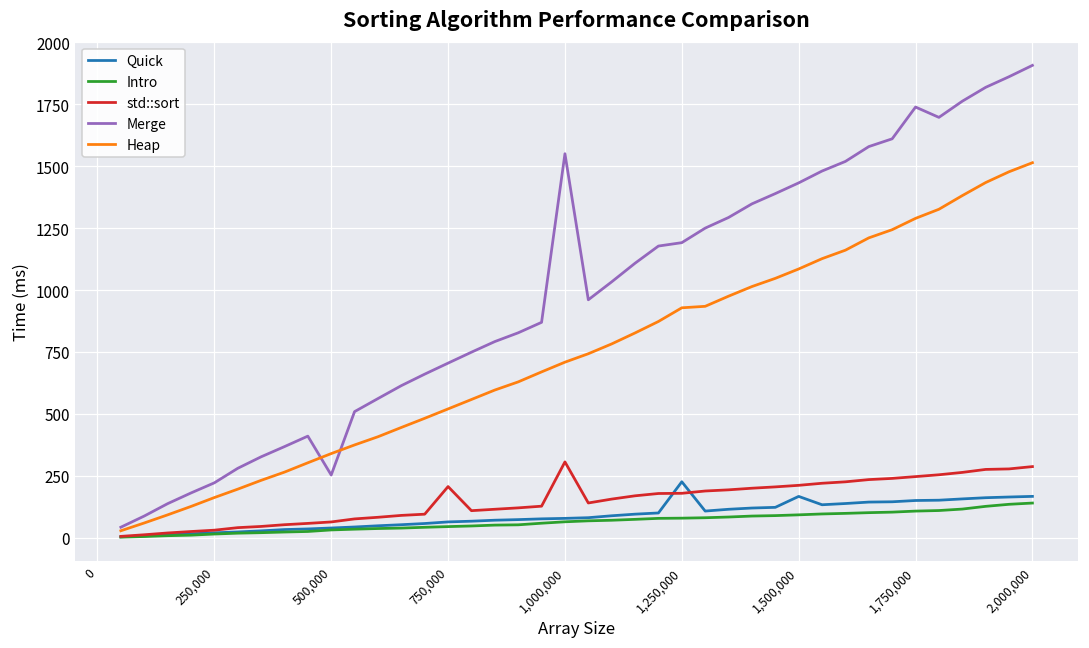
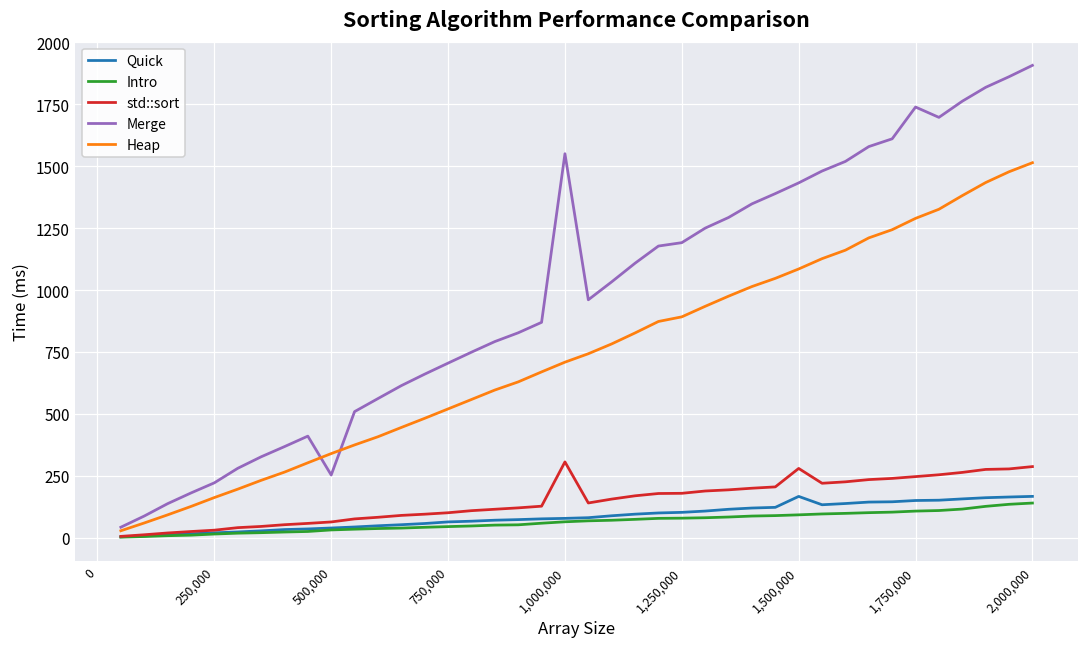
  {
    "Quick": {
      "750,000": 60,
      "1,000,000": 80,
-     "1,250,000": 230,
+     "1,250,000": 100,
      "1,500,000": 170,
      "1,750,000": 150,
      "2,000,000": 170
    },
    "Intro": {
      "750,000": 40,
      "1,000,000": 60,
      "1,250,000": 80,
      "1,500,000": 90,
      "1,750,000": 110,
      "2,000,000": 140
    },
    "std::sort": {
      "500,000": 60,
-     "750,000": 210,
+     "750,000": 100,
      "1,000,000": 310,
      "1,250,000": 180,
-     "1,500,000": 210,
+     "1,500,000": 280,
      "1,750,000": 250,
      "2,000,000": 290
    },
    "Merge": {
      "250,000": 220,
      "500,000": 250,
      "750,000": 710,
      "1,000,000": 1550,
      "1,250,000": 1190,
      "1,500,000": 1430,
      "1,750,000": 1740,
      "2,000,000": 1910
    },
    "Heap": {
      "250,000": 160,
      "500,000": 340,
      "750,000": 520,
      "1,000,000": 710,
-     "1,250,000": 930,
+     "1,250,000": 890,
      "1,500,000": 1090,
      "1,750,000": 1290,
      "2,000,000": 1510
    }
  }
